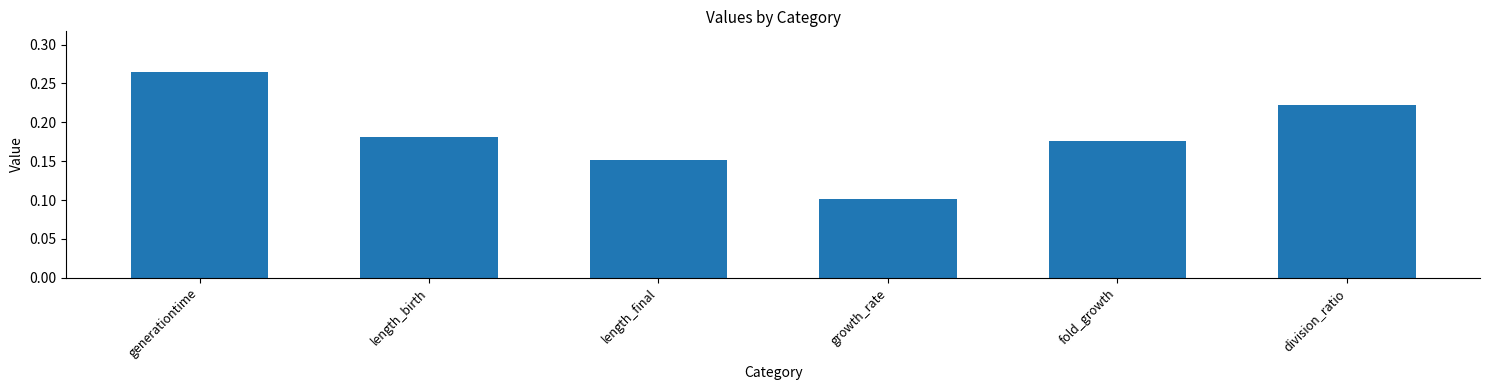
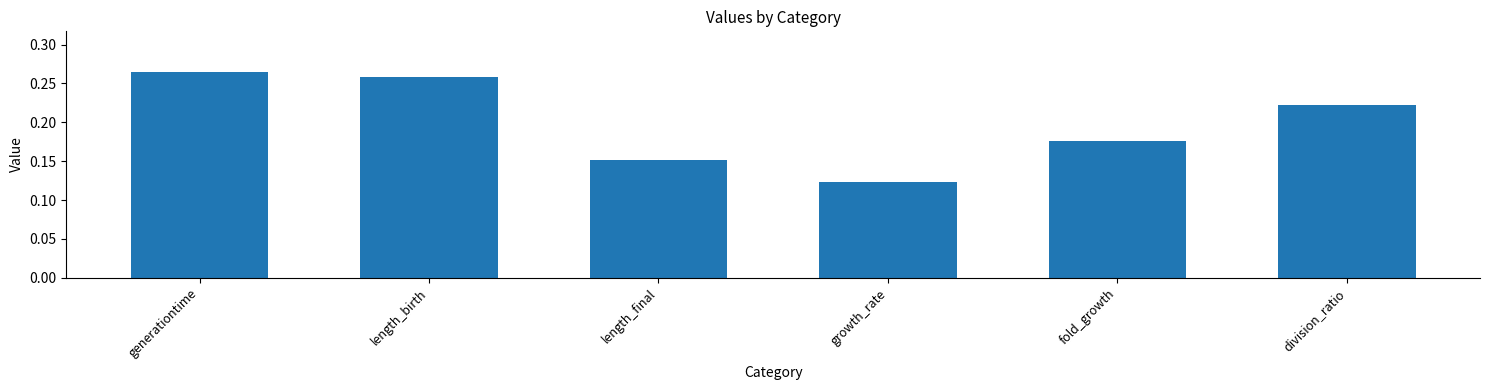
  {
    "generationtime": 0.26,
-   "length_birth": 0.18,
+   "length_birth": 0.26,
    "length_final": 0.15,
-   "growth_rate": 0.10,
+   "growth_rate": 0.12,
    "fold_growth": 0.18,
    "division_ratio": 0.22
  }
